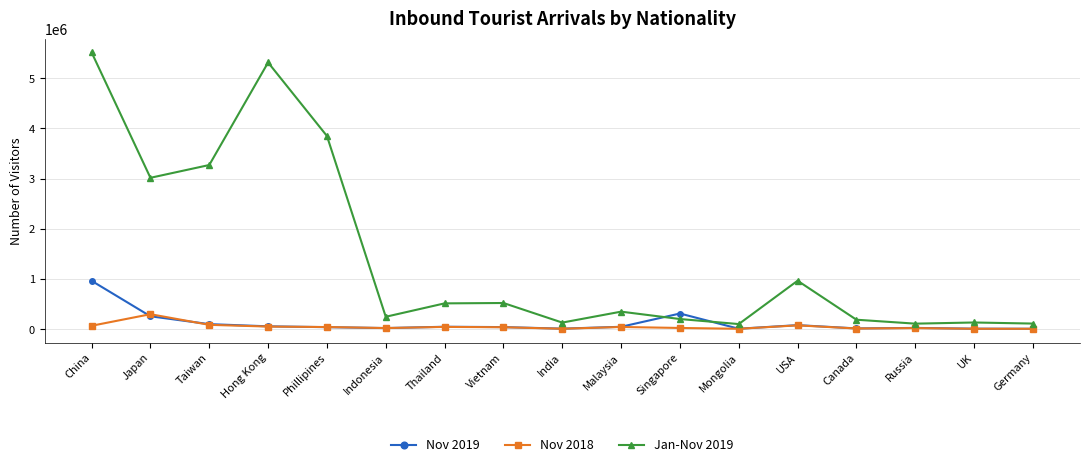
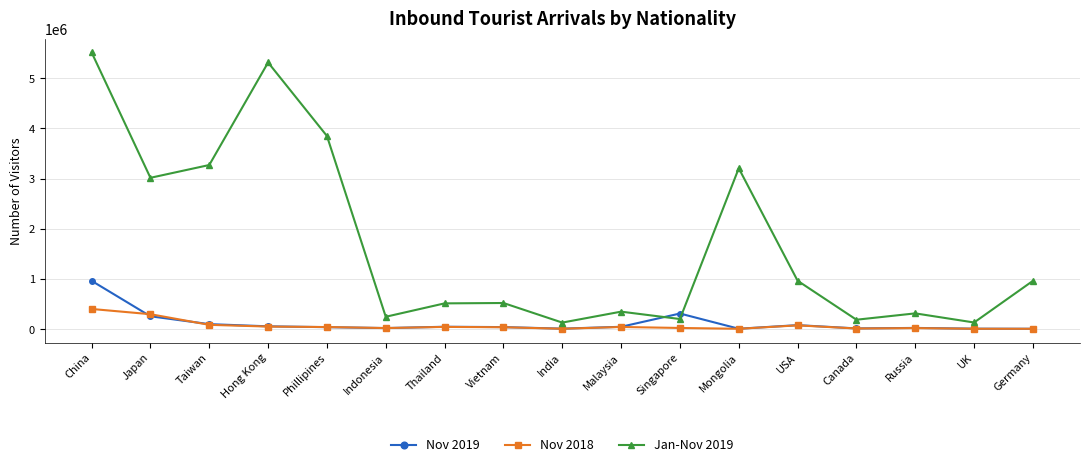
  {
    "Nov 2019": {
      "China": 1000000,
      "Singapore": 300000
    },
    "Nov 2018": {
-     "China": 100000,
+     "China": 400000,
      "Singapore": 0
    },
    "Jan-Nov 2019": {
      "China": 5500000,
      "Japan": 3000000,
      "Taiwan": 3300000,
      "Hong Kong": 5300000,
      "Phillipines": 3800000,
      "Indonesia": 200000,
      "Thailand": 500000,
      "Vietnam": 500000,
      "India": 100000,
      "Malaysia": 400000,
      "Singapore": 200000,
-     "Mongolia": 100000,
+     "Mongolia": 3200000,
      "USA": 1000000,
      "Canada": 200000,
-     "Russia": 100000,
+     "Russia": 300000,
      "UK": 100000,
-     "Germany": 100000
+     "Germany": 1000000
    }
  }
